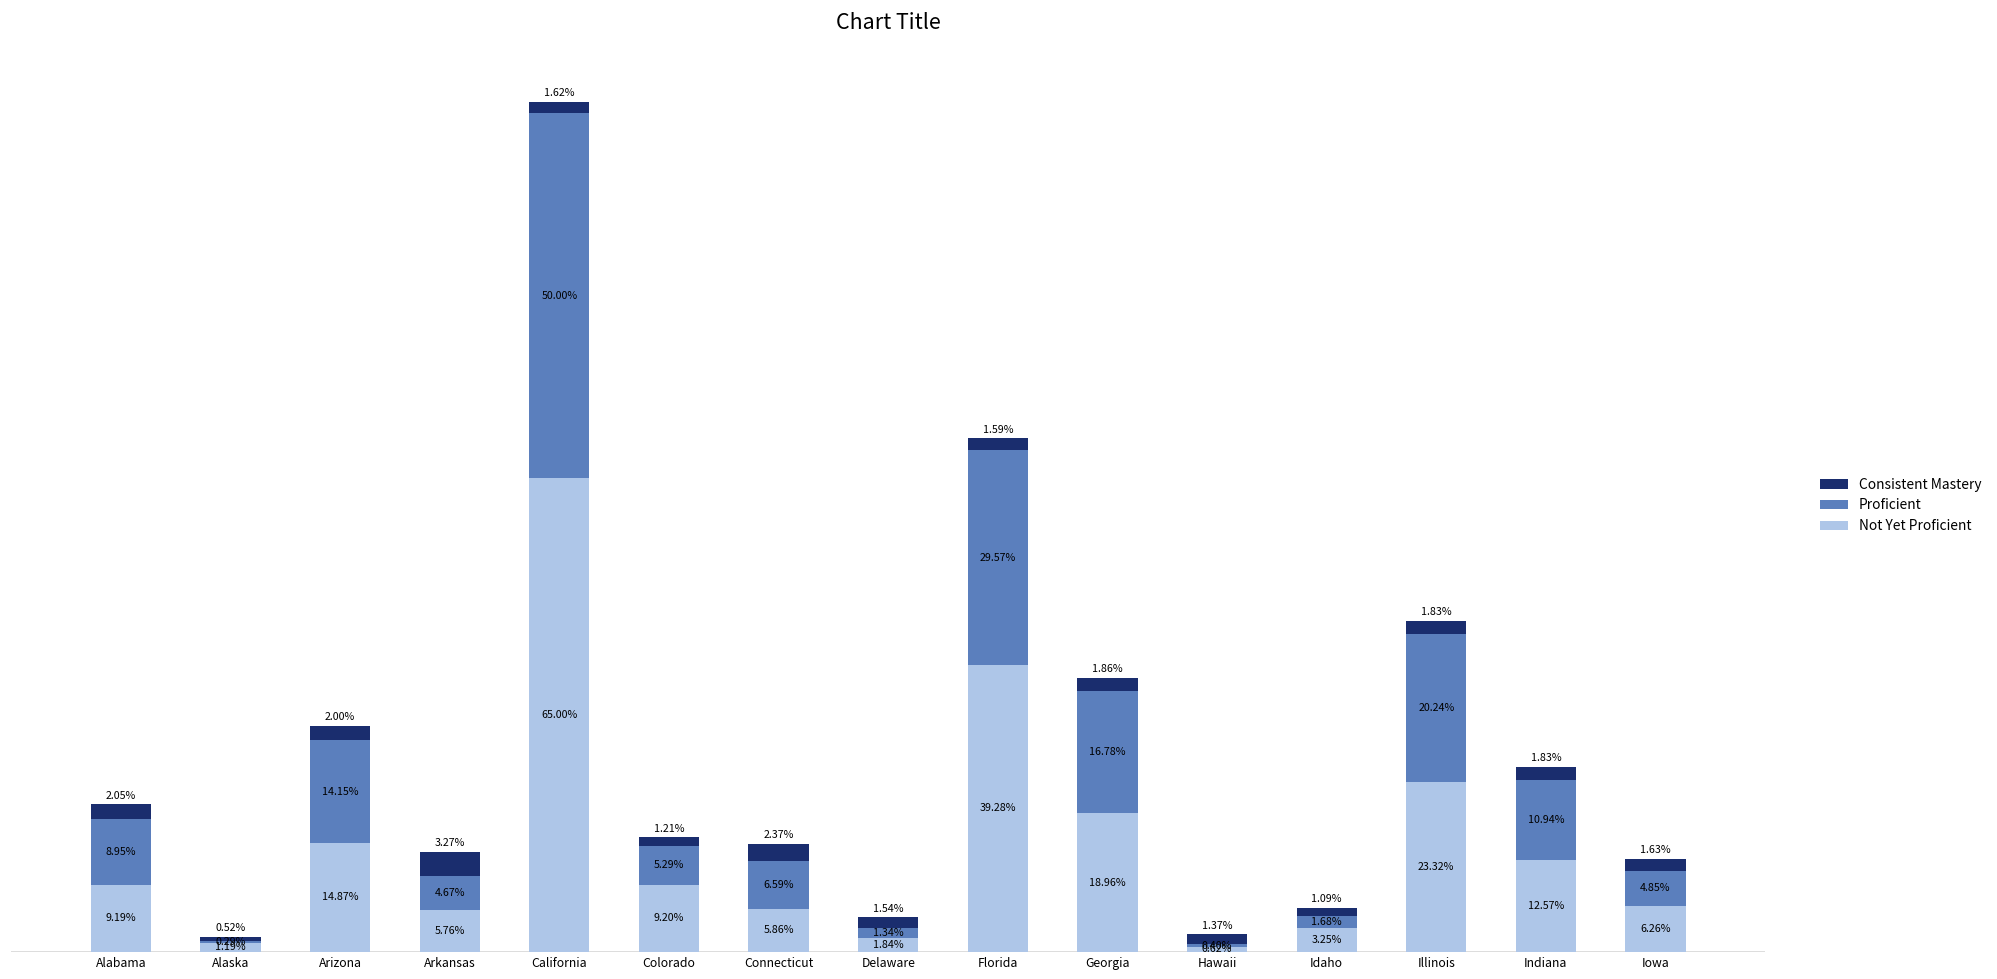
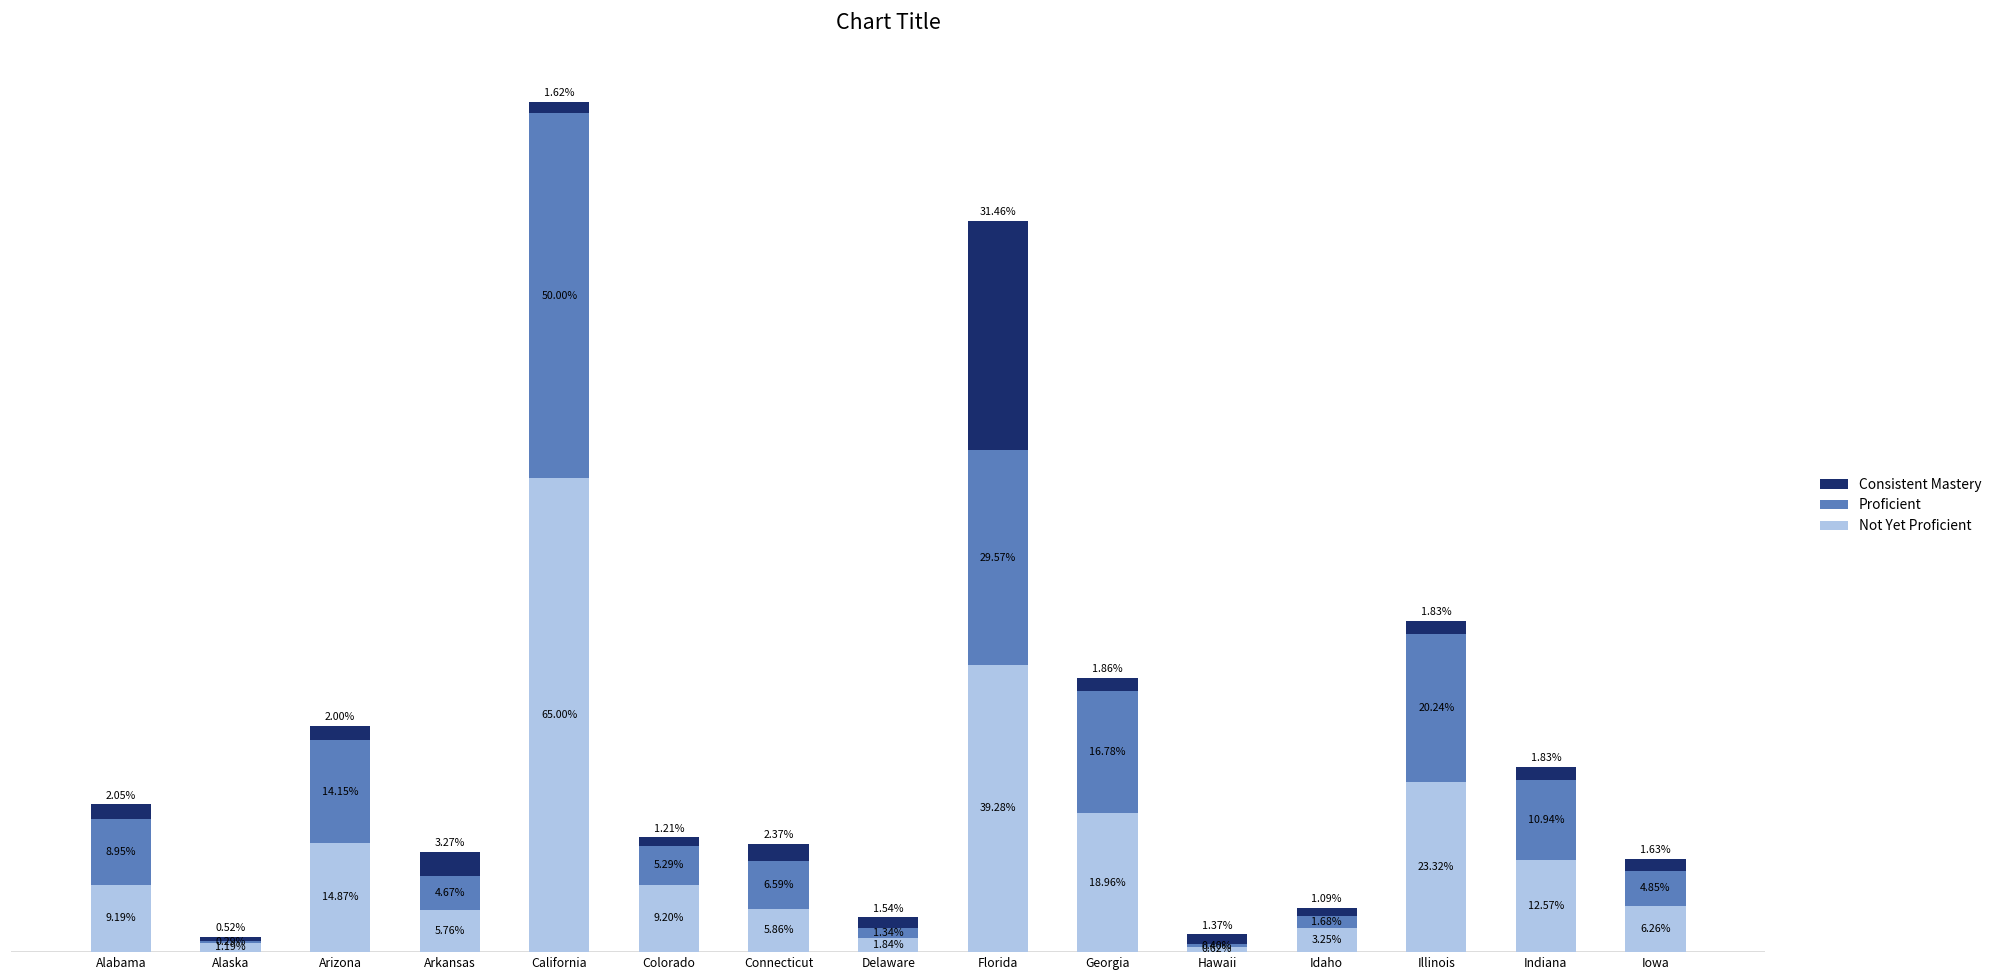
  {
    "Not Yet Proficient": {
      "Alabama": "9.19%",
      "Arizona": "14.87%",
      "Arkansas": "5.76%",
      "California": "65.00%",
      "Colorado": "9.20%",
      "Connecticut": "5.86%",
      "Delaware": "1.84%",
      "Florida": "39.28%",
      "Georgia": "18.96%",
      "Idaho": "3.25%",
      "Illinois": "23.32%",
      "Indiana": "12.57%",
      "Iowa": "6.26%"
    },
    "Proficient": {
      "Alabama": "8.95%",
      "Arizona": "14.15%",
      "Arkansas": "4.67%",
      "California": "50.00%",
      "Colorado": "5.29%",
      "Connecticut": "6.59%",
      "Delaware": "1.34%",
      "Florida": "29.57%",
      "Georgia": "16.78%",
      "Idaho": "1.68%",
      "Illinois": "20.24%",
      "Indiana": "10.94%",
      "Iowa": "4.85%"
    },
    "Consistent Mastery": {
      "Alabama": "2.05%",
      "Alaska": "0.52%",
      "Arizona": "2.00%",
      "Arkansas": "3.27%",
      "California": "1.62%",
      "Colorado": "1.21%",
      "Connecticut": "2.37%",
      "Delaware": "1.54%",
-     "Florida": "1.59%",
+     "Florida": "31.46%",
      "Georgia": "1.86%",
      "Hawaii": "1.37%",
      "Idaho": "1.09%",
      "Illinois": "1.83%",
      "Indiana": "1.83%",
      "Iowa": "1.63%"
    }
  }
